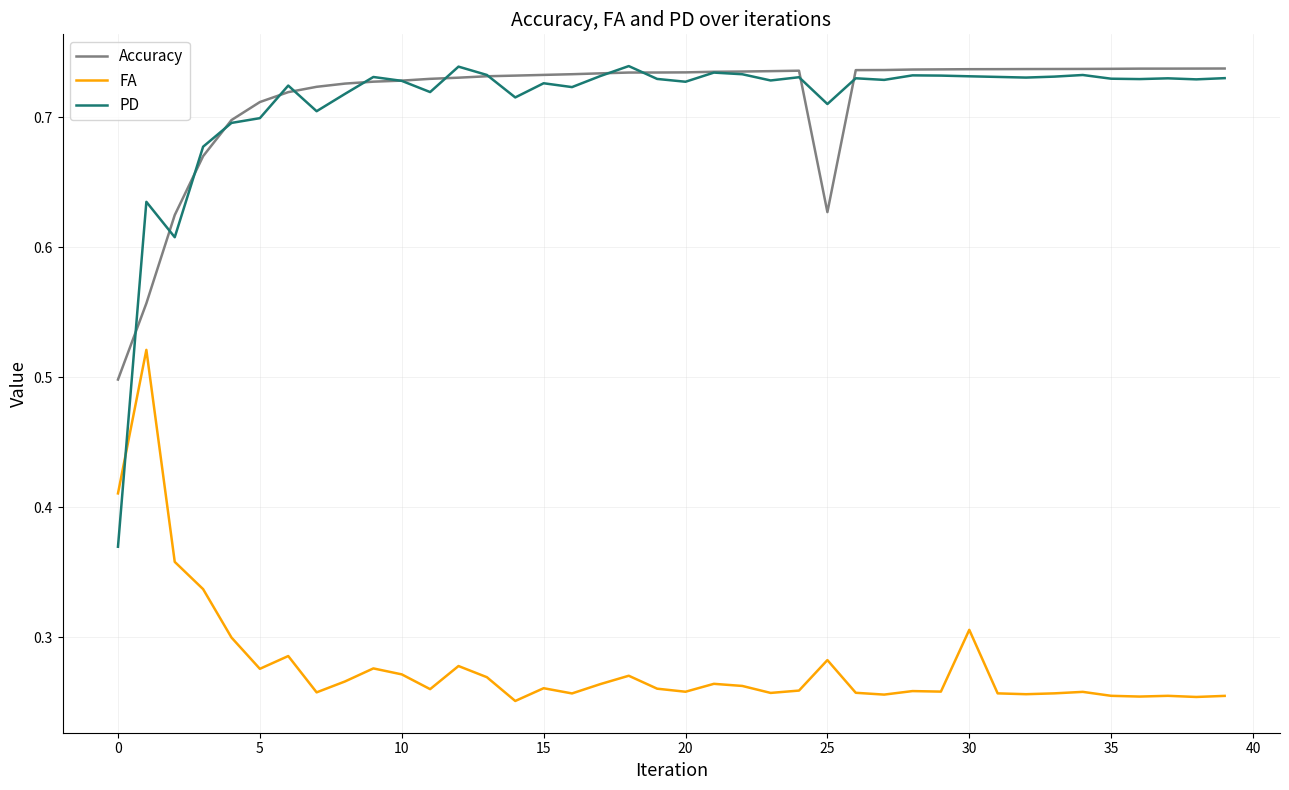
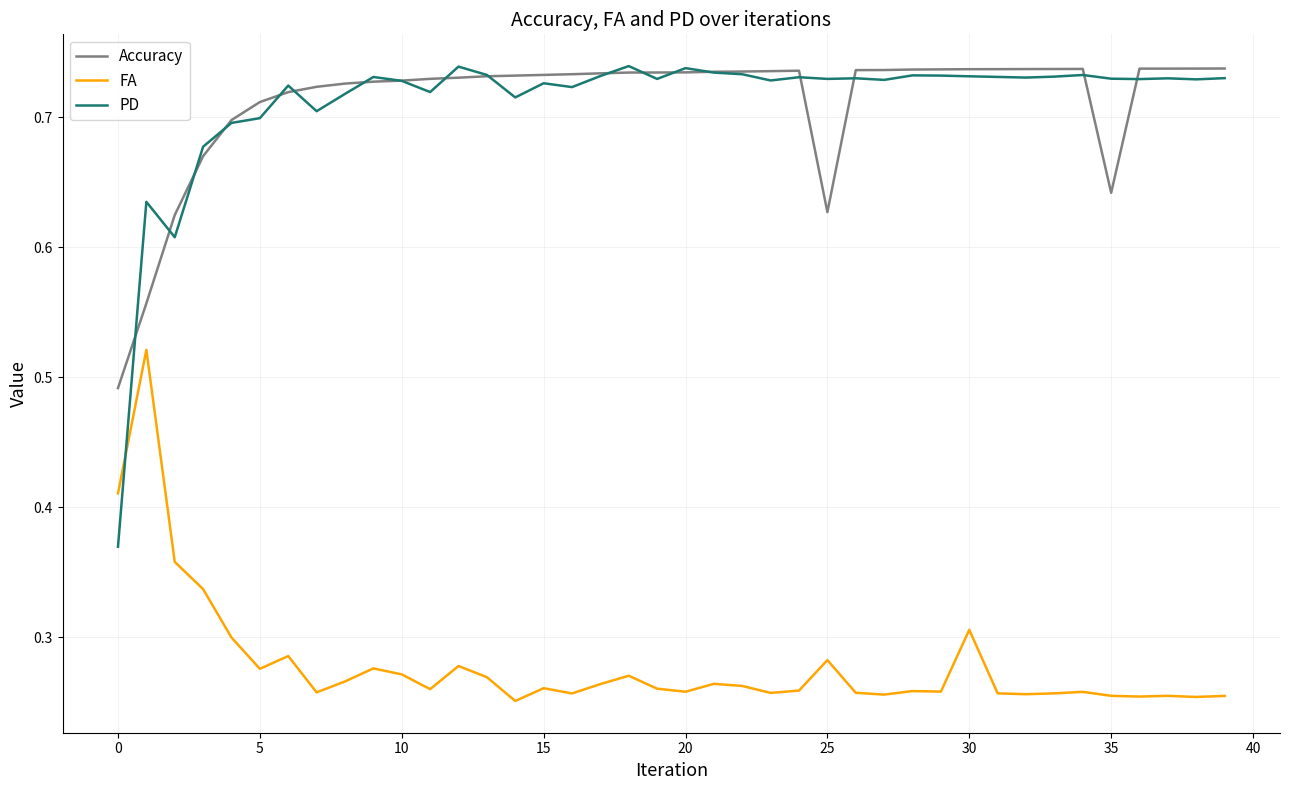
  {
    "Accuracy": {
-     "0": 0.498,
+     "0": 0.492,
      "5": 0.712,
      "15": 0.733,
      "20": 0.735,
      "25": 0.627,
      "30": 0.737,
-     "35": 0.737
+     "35": 0.642
    },
    "FA": {
      "0": 0.411,
      "5": 0.276,
      "10": 0.271,
      "15": 0.261,
      "20": 0.258,
      "25": 0.282,
      "30": 0.306,
      "35": 0.255
    },
    "PD": {
      "0": 0.370,
      "5": 0.699,
      "15": 0.726,
-     "20": 0.727,
-     "25": 0.710,
+     "20": 0.738,
+     "25": 0.730,
      "30": 0.732,
      "35": 0.730
    }
  }
